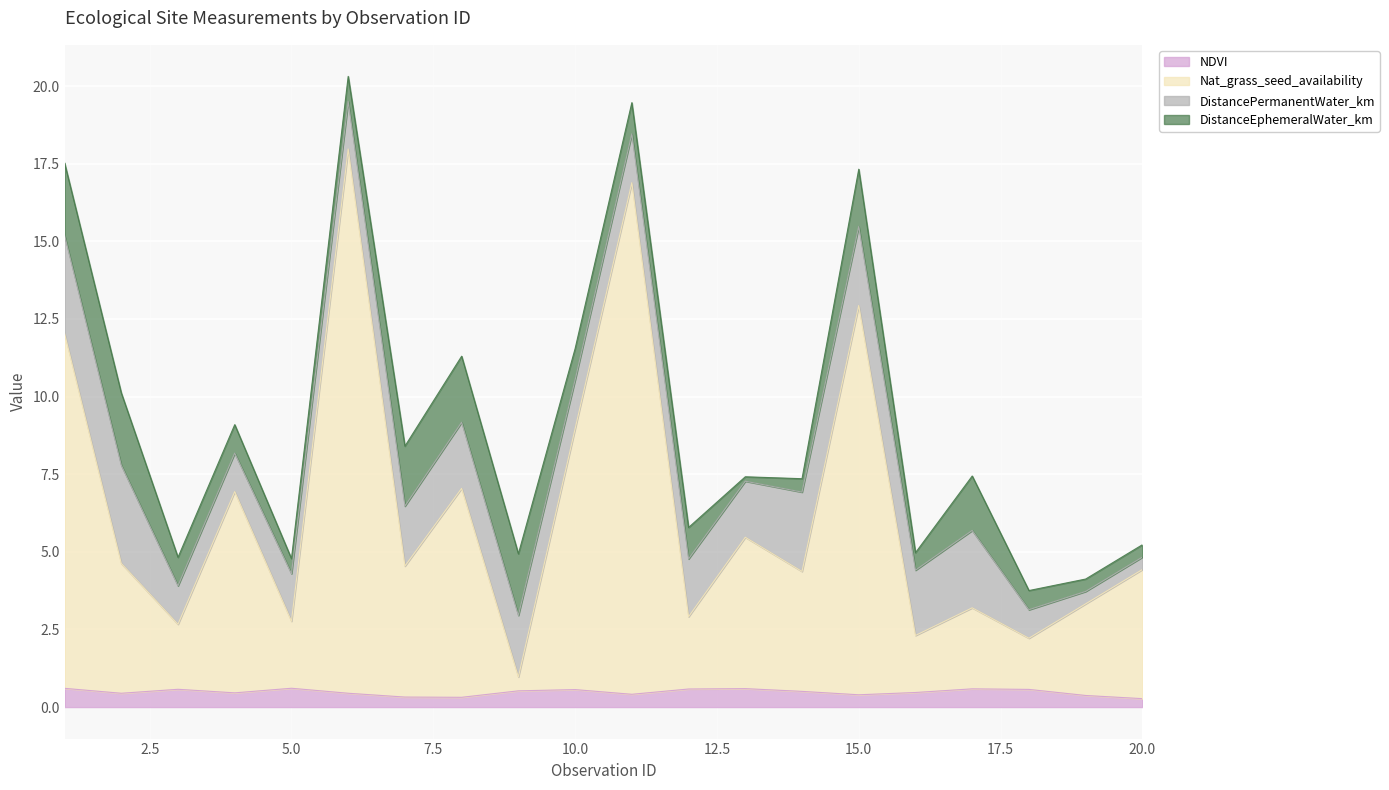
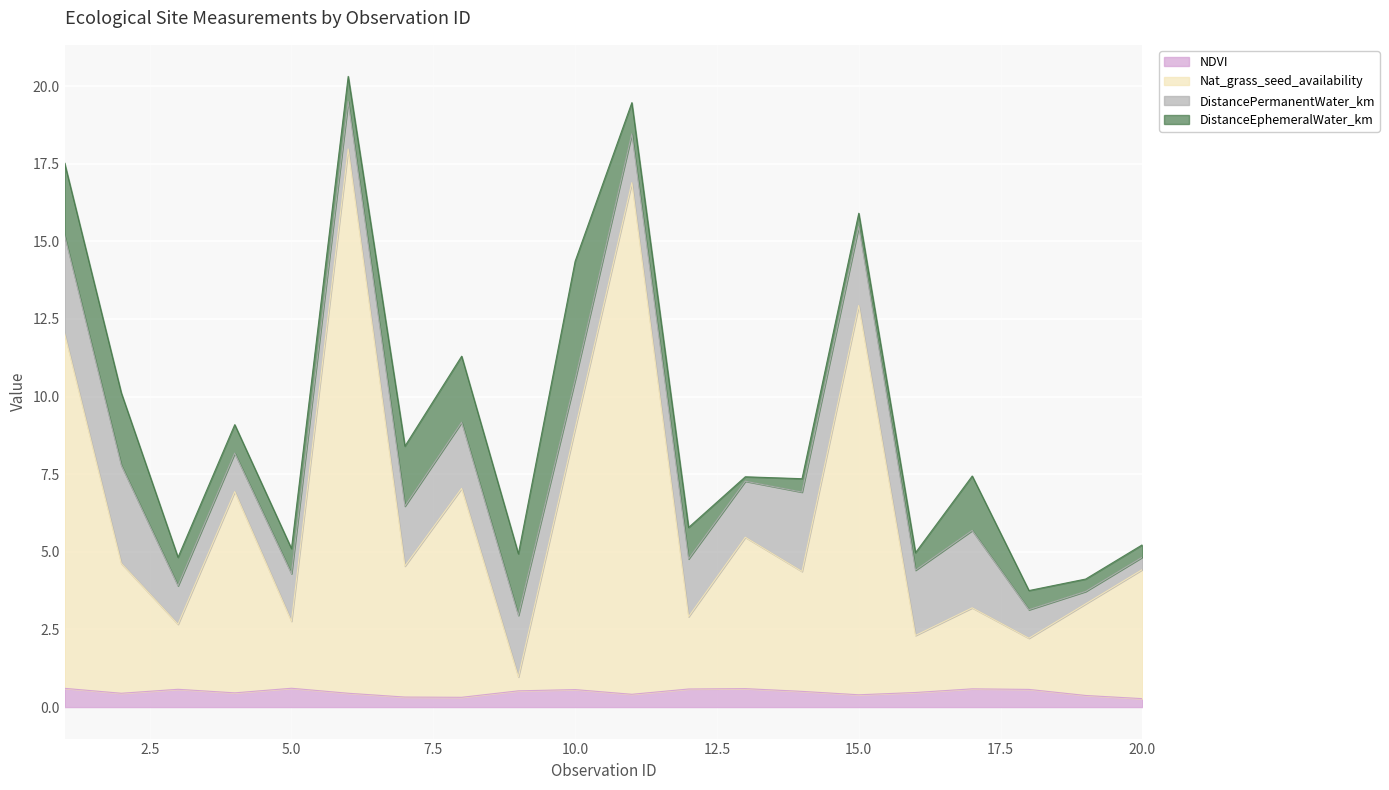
  {
    "Nat_grass_seed_availability": {
      "5.0": 2.2,
      "10.0": 8.4,
      "15.0": 12.5,
      "20.0": 4.2
    },
    "DistanceEphemeralWater_km": {
-     "5.0": 0.5,
-     "10.0": 1.0,
-     "15.0": 1.8,
+     "5.0": 0.8,
+     "10.0": 3.8,
+     "15.0": 0.4,
      "20.0": 0.4
    }
  }
